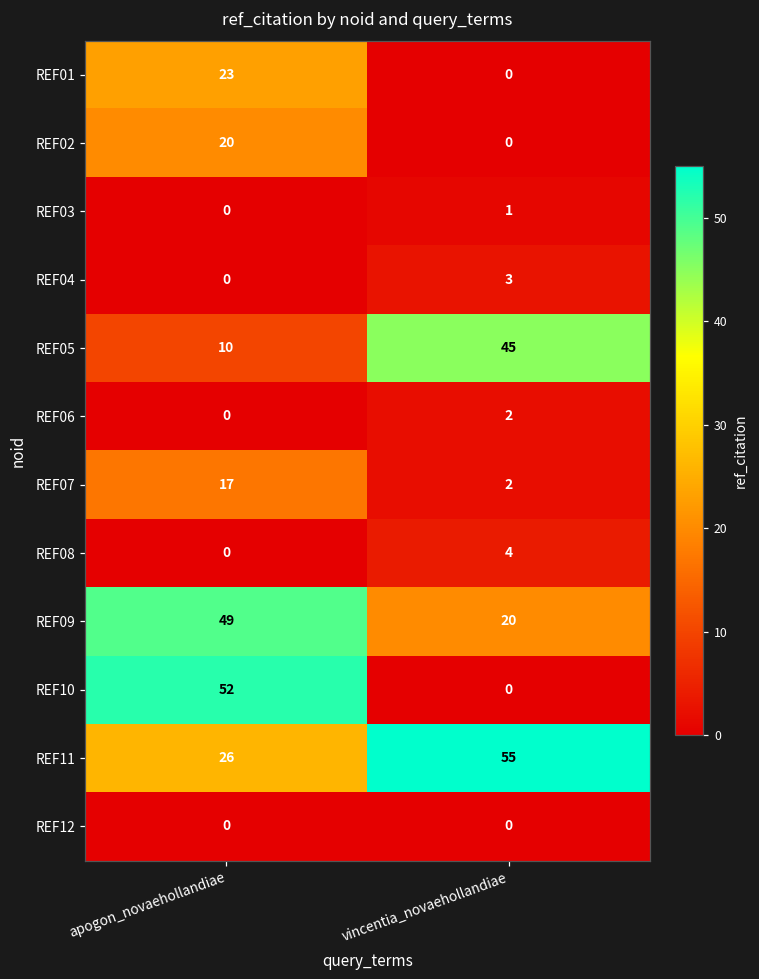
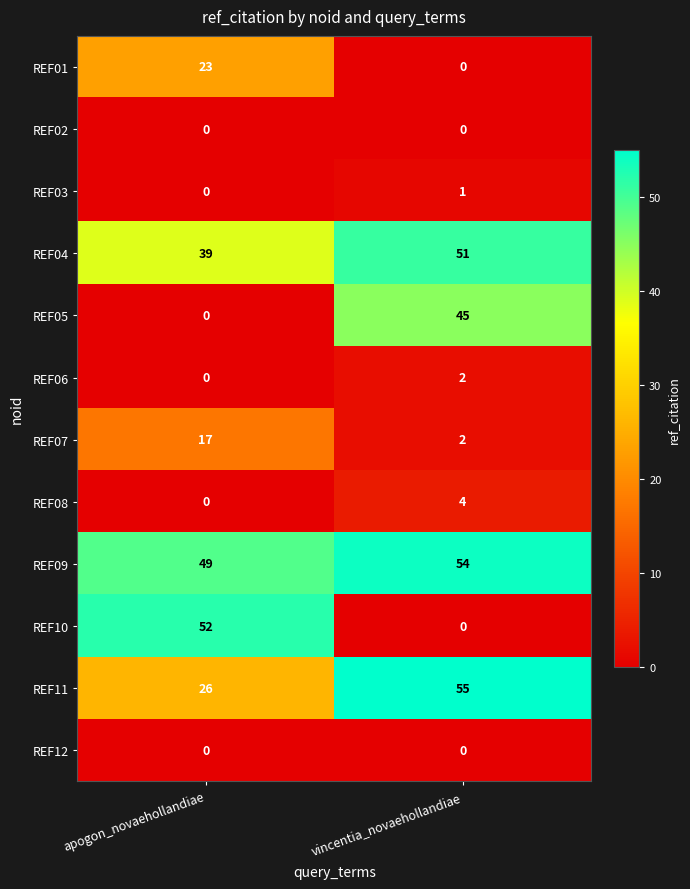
  {
    "REF01": {
      "apogon_novaehollandiae": 23,
      "vincentia_novaehollandiae": 0
    },
    "REF02": {
-     "apogon_novaehollandiae": 20,
+     "apogon_novaehollandiae": 0,
      "vincentia_novaehollandiae": 0
    },
    "REF03": {
      "apogon_novaehollandiae": 0,
      "vincentia_novaehollandiae": 1
    },
    "REF04": {
-     "apogon_novaehollandiae": 0,
-     "vincentia_novaehollandiae": 3
+     "apogon_novaehollandiae": 39,
+     "vincentia_novaehollandiae": 51
    },
    "REF05": {
-     "apogon_novaehollandiae": 10,
+     "apogon_novaehollandiae": 0,
      "vincentia_novaehollandiae": 45
    },
    "REF06": {
      "apogon_novaehollandiae": 0,
      "vincentia_novaehollandiae": 2
    },
    "REF07": {
      "apogon_novaehollandiae": 17,
      "vincentia_novaehollandiae": 2
    },
    "REF08": {
      "apogon_novaehollandiae": 0,
      "vincentia_novaehollandiae": 4
    },
    "REF09": {
      "apogon_novaehollandiae": 49,
-     "vincentia_novaehollandiae": 20
+     "vincentia_novaehollandiae": 54
    },
    "REF10": {
      "apogon_novaehollandiae": 52,
      "vincentia_novaehollandiae": 0
    },
    "REF11": {
      "apogon_novaehollandiae": 26,
      "vincentia_novaehollandiae": 55
    },
    "REF12": {
      "apogon_novaehollandiae": 0,
      "vincentia_novaehollandiae": 0
    }
  }
